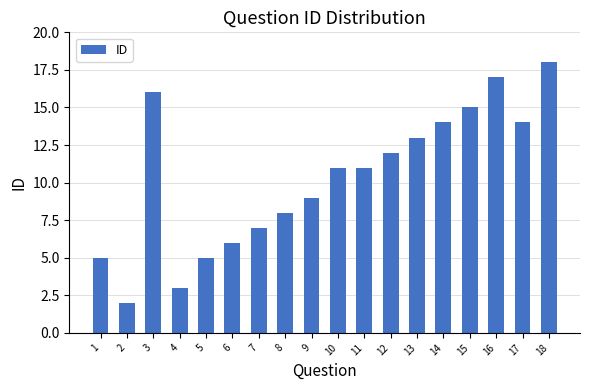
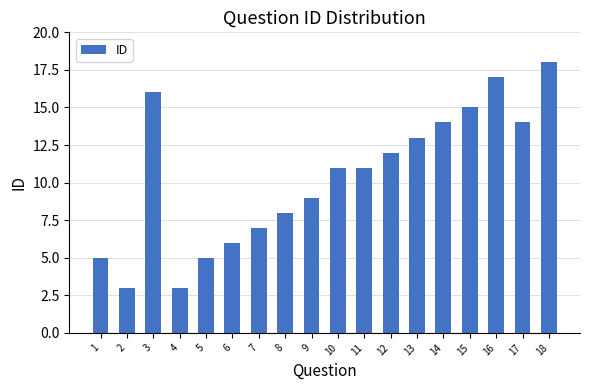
  {
    "1": 5,
-   "2": 2,
+   "2": 3,
    "3": 16,
    "4": 3,
    "5": 5,
    "6": 6,
    "7": 7,
    "8": 8,
    "9": 9,
    "10": 11,
    "11": 11,
    "12": 12,
    "13": 13,
    "14": 14,
    "15": 15,
    "16": 17,
    "17": 14,
    "18": 18
  }
